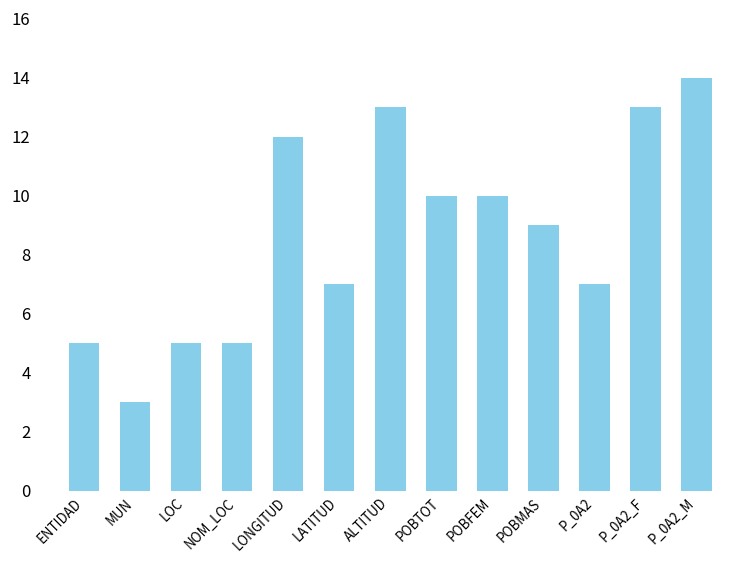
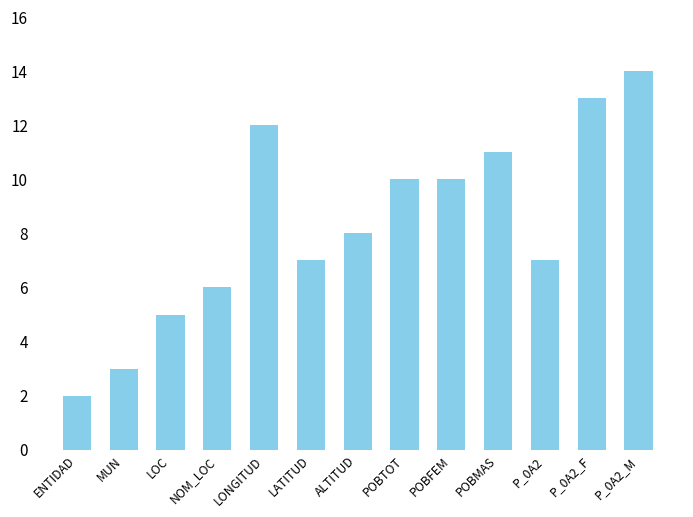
  {
-   "ENTIDAD": 5,
+   "ENTIDAD": 2,
    "MUN": 3,
    "LOC": 5,
-   "NOM_LOC": 5,
+   "NOM_LOC": 6,
    "LONGITUD": 12,
    "LATITUD": 7,
-   "ALTITUD": 13,
+   "ALTITUD": 8,
    "POBTOT": 10,
    "POBFEM": 10,
-   "POBMAS": 9,
+   "POBMAS": 11,
    "P_0A2": 7,
    "P_0A2_F": 13,
    "P_0A2_M": 14
  }
